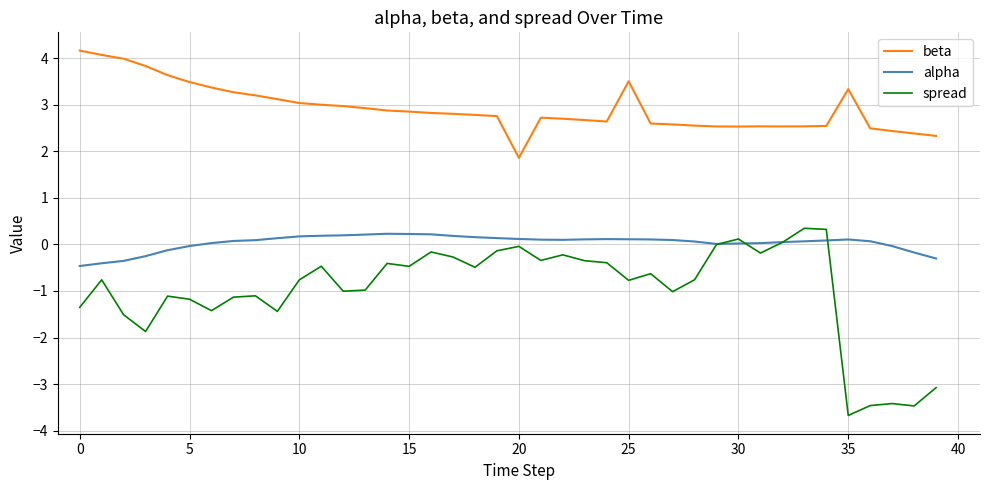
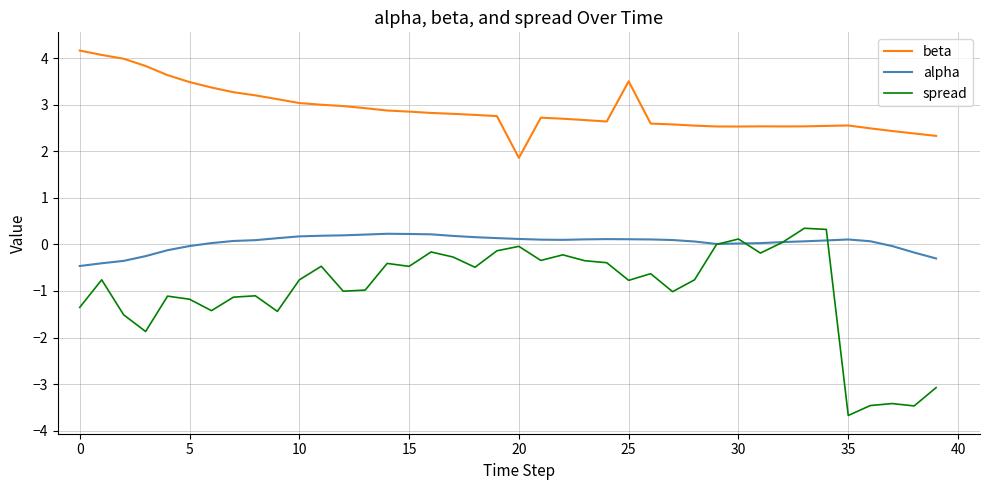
  {
    "beta": {
      "0": 4.2,
      "5": 3.5,
      "10": 3.0,
      "15": 2.9,
      "20": 1.9,
      "25": 3.5,
      "30": 2.5,
-     "35": 3.3
+     "35": 2.6
    },
    "alpha": {
      "0": -0.5,
      "5": 0.0,
      "10": 0.2,
      "15": 0.2,
      "20": 0.1,
      "25": 0.1,
      "30": 0.0,
      "35": 0.1
    },
    "spread": {
      "0": -1.4,
      "5": -1.2,
      "10": -0.8,
      "15": -0.5,
      "20": 0.0,
      "25": -0.8,
      "30": 0.1,
      "35": -3.7
    }
  }
